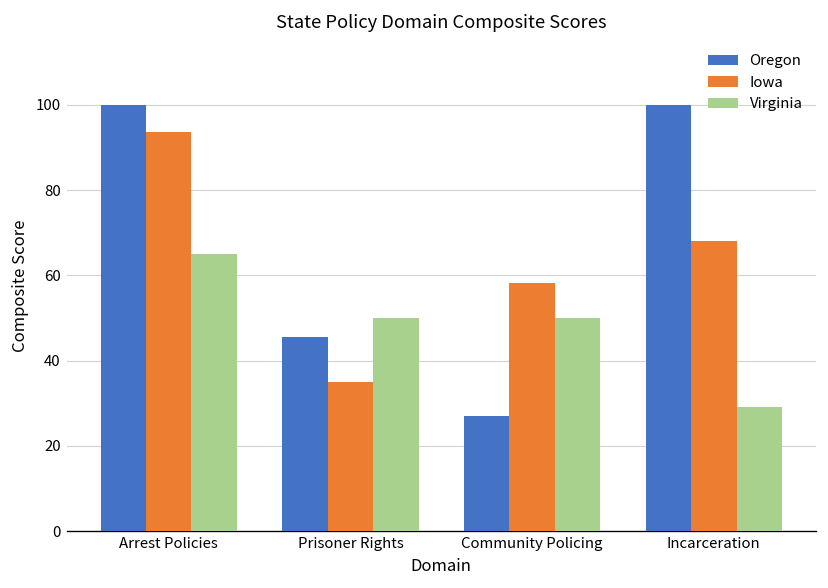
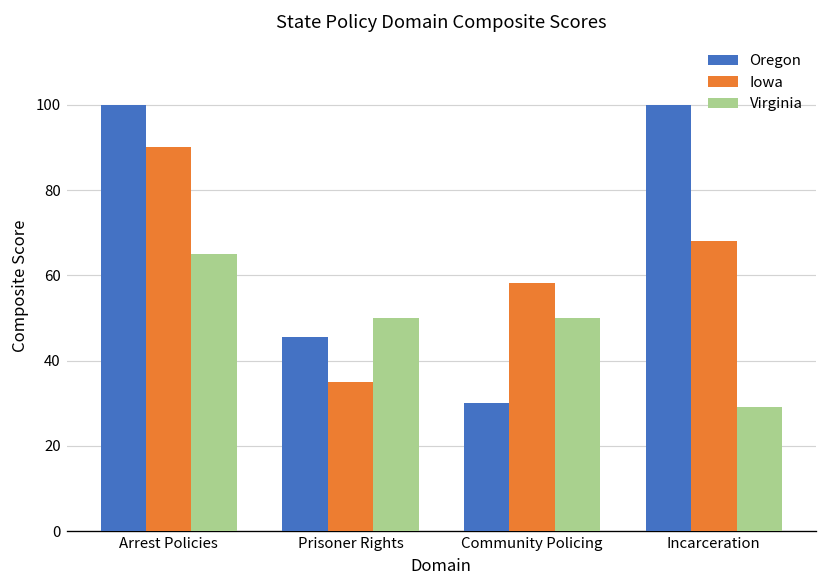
  {
    "Oregon": {
      "Arrest Policies": 100,
      "Prisoner Rights": 46,
-     "Community Policing": 27,
+     "Community Policing": 30,
      "Incarceration": 100
    },
    "Iowa": {
-     "Arrest Policies": 94,
+     "Arrest Policies": 90,
      "Prisoner Rights": 35,
      "Community Policing": 58,
      "Incarceration": 68
    },
    "Virginia": {
      "Arrest Policies": 65,
      "Prisoner Rights": 50,
      "Community Policing": 50,
      "Incarceration": 29
    }
  }
